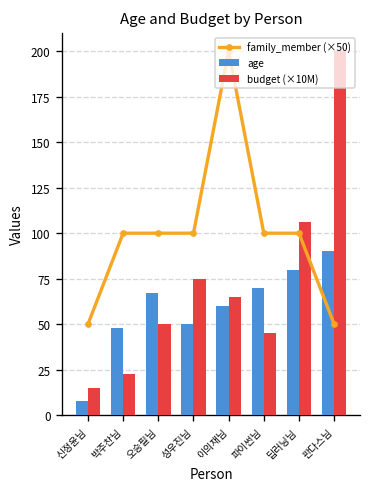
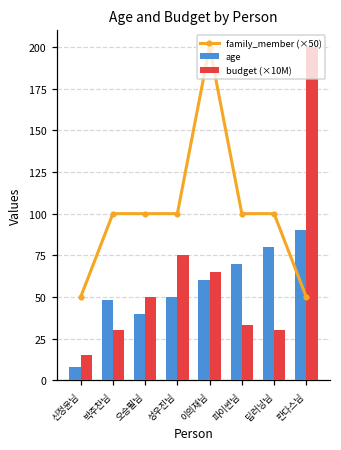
  {
    "age": {
      "신정윤님": 8,
      "박주찬님": 48,
-     "오승필님": 67,
+     "오승필님": 40,
      "성우진님": 50,
      "이의재님": 60,
      "파이썬님": 70,
      "딥러닝님": 80,
      "판다스님": 90
    },
    "family_member (×50)": {
      "신정윤님": 50,
      "박주찬님": 100,
      "오승필님": 100,
      "성우진님": 100,
      "파이썬님": 100,
      "딥러닝님": 100,
      "판다스님": 50
    },
    "budget (×10M)": {
      "신정윤님": 15,
-     "박주찬님": 23,
+     "박주찬님": 30,
      "오승필님": 50,
      "성우진님": 75,
      "이의재님": 65,
-     "파이썬님": 45,
-     "딥러닝님": 106
+     "파이썬님": 33,
+     "딥러닝님": 30
    }
  }
